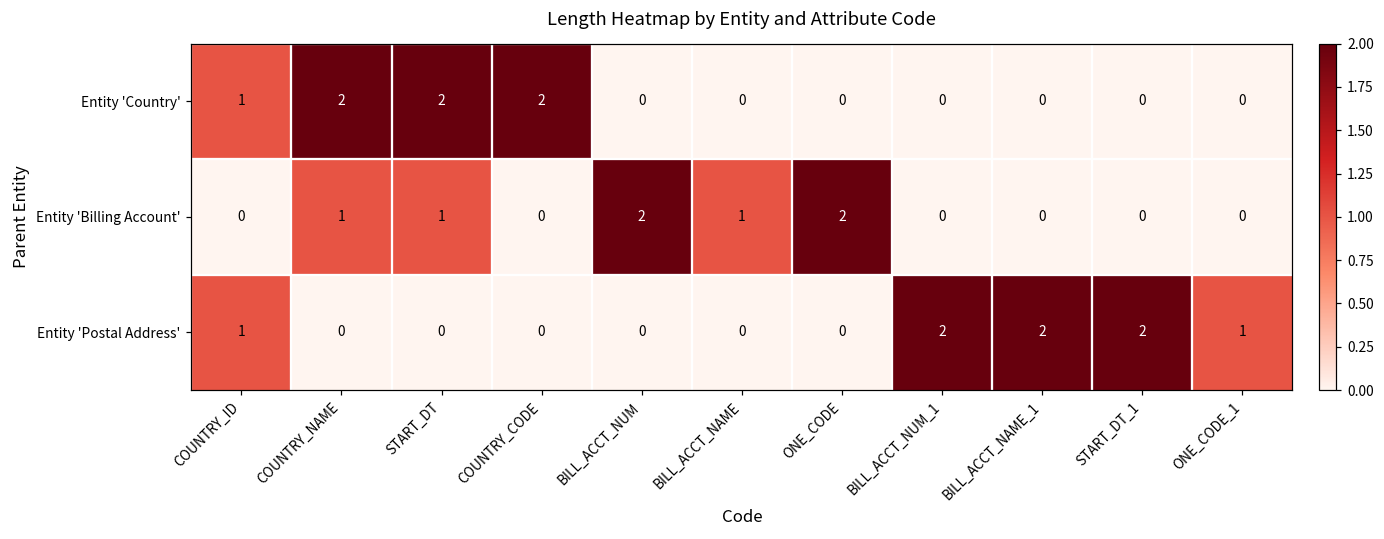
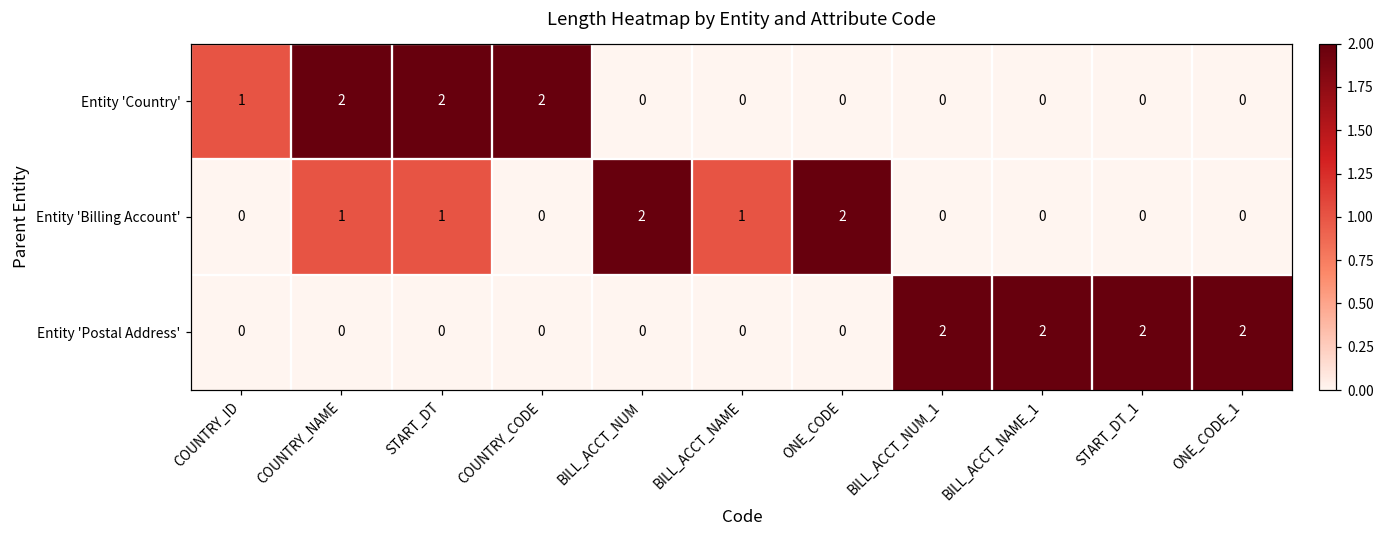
  {
    "Entity 'Country'": {
      "COUNTRY_ID": 1,
      "COUNTRY_NAME": 2,
      "START_DT": 2,
      "COUNTRY_CODE": 2,
      "BILL_ACCT_NUM": 0,
      "BILL_ACCT_NAME": 0,
      "ONE_CODE": 0,
      "BILL_ACCT_NUM_1": 0,
      "BILL_ACCT_NAME_1": 0,
      "START_DT_1": 0,
      "ONE_CODE_1": 0
    },
    "Entity 'Billing Account'": {
      "COUNTRY_ID": 0,
      "COUNTRY_NAME": 1,
      "START_DT": 1,
      "COUNTRY_CODE": 0,
      "BILL_ACCT_NUM": 2,
      "BILL_ACCT_NAME": 1,
      "ONE_CODE": 2,
      "BILL_ACCT_NUM_1": 0,
      "BILL_ACCT_NAME_1": 0,
      "START_DT_1": 0,
      "ONE_CODE_1": 0
    },
    "Entity 'Postal Address'": {
-     "COUNTRY_ID": 1,
+     "COUNTRY_ID": 0,
      "COUNTRY_NAME": 0,
      "START_DT": 0,
      "COUNTRY_CODE": 0,
      "BILL_ACCT_NUM": 0,
      "BILL_ACCT_NAME": 0,
      "ONE_CODE": 0,
      "BILL_ACCT_NUM_1": 2,
      "BILL_ACCT_NAME_1": 2,
      "START_DT_1": 2,
-     "ONE_CODE_1": 1
+     "ONE_CODE_1": 2
    }
  }
